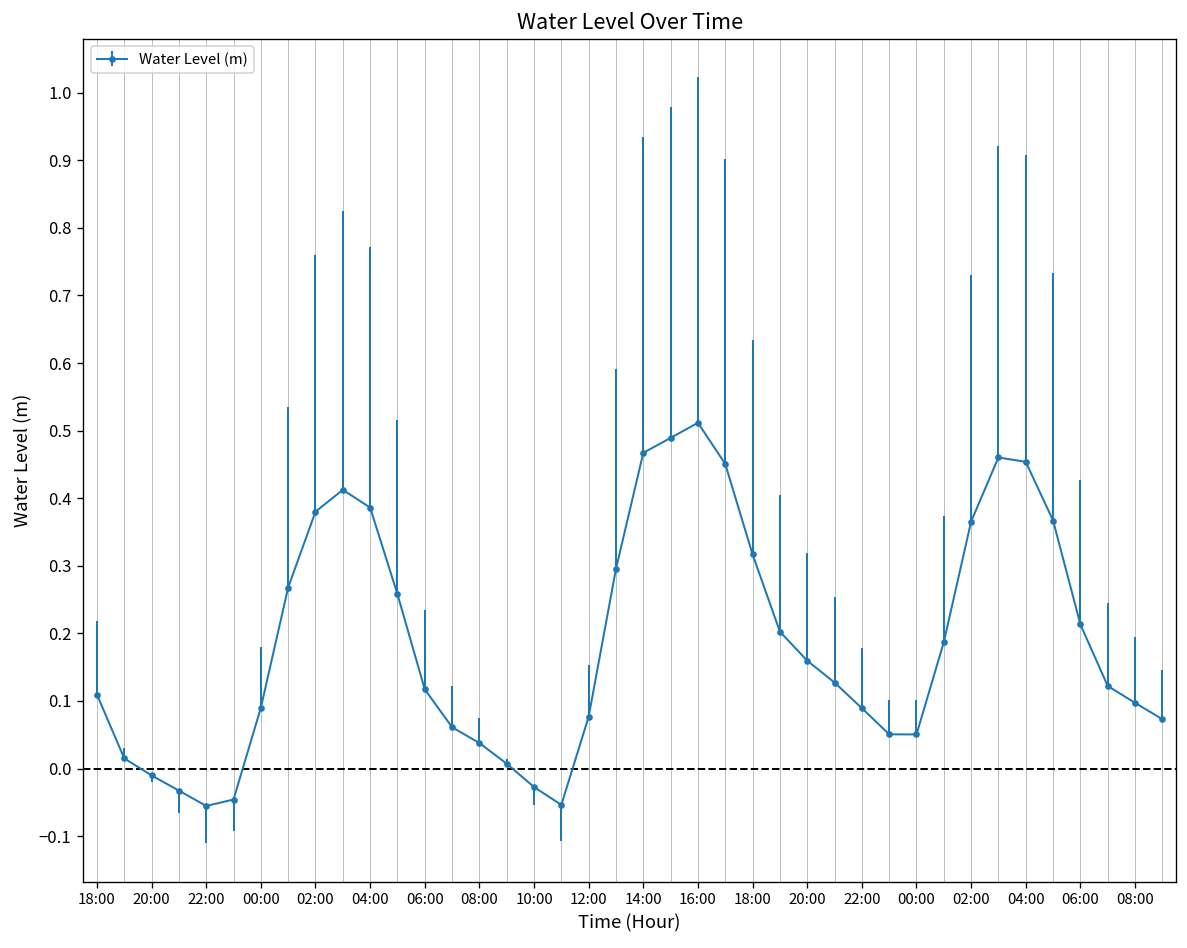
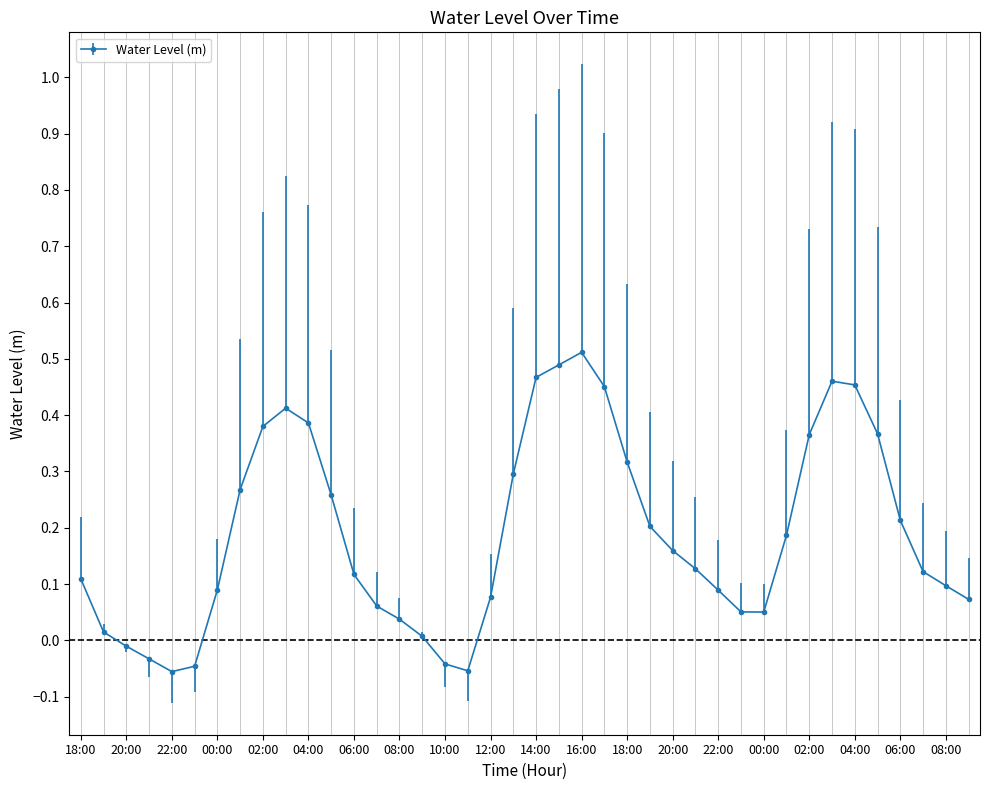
  {
-   "10:00": -0.03,
+   "10:00": -0.04,
    "12:00": 0.08,
    "14:00": 0.47,
    "16:00": 0.51
  }
